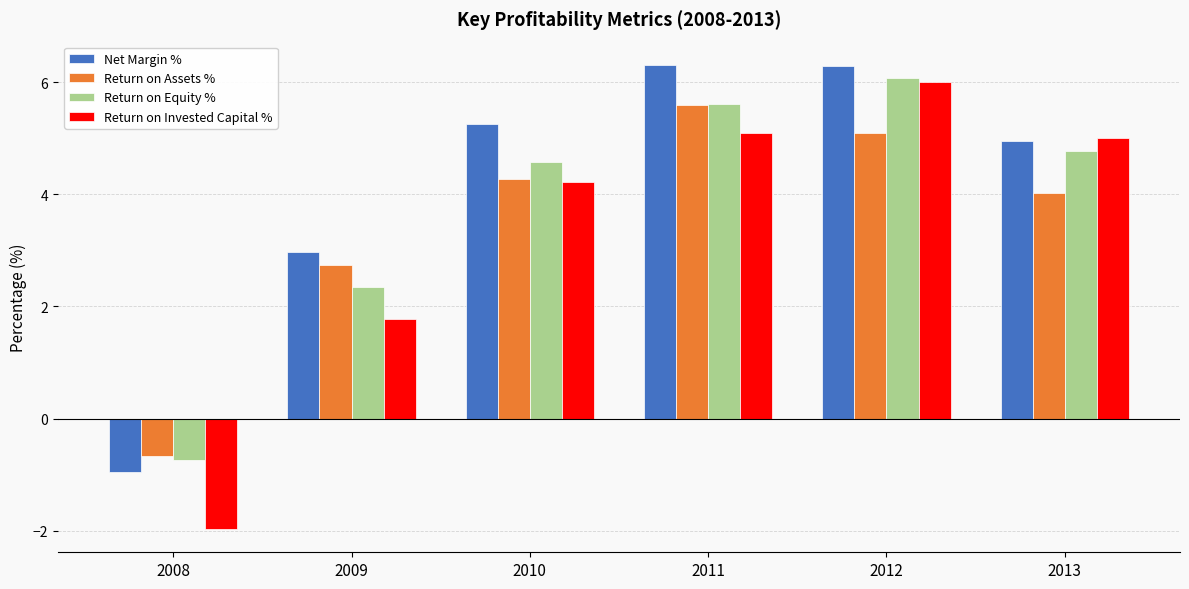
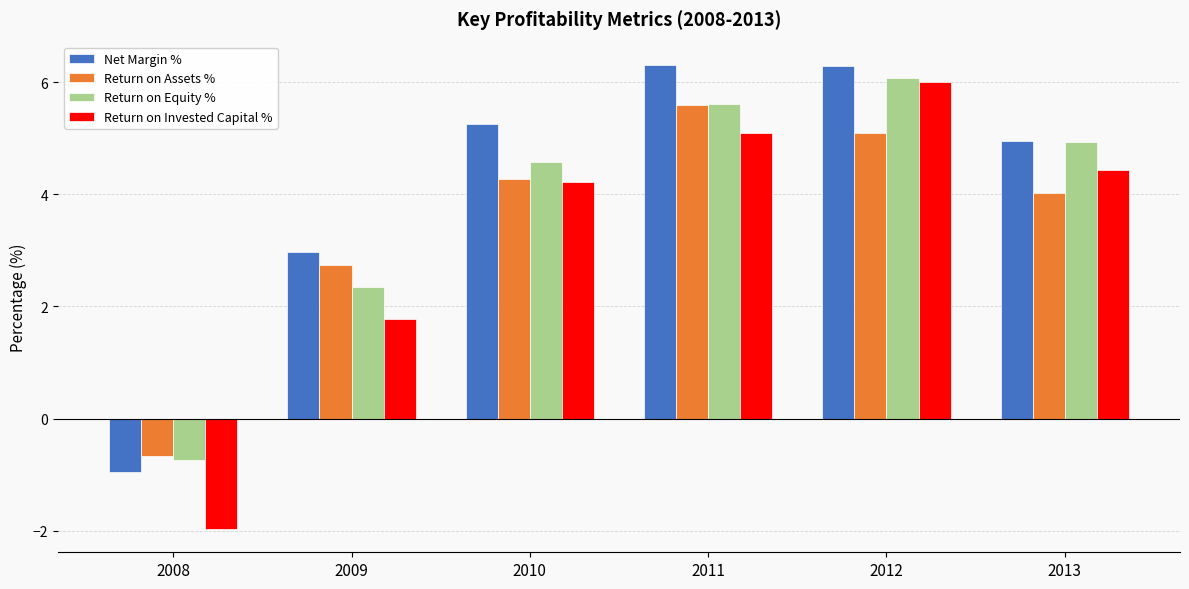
  {
    "Net Margin %": {
      "2008": -1.0,
      "2009": 3.0,
      "2010": 5.3,
      "2011": 6.3,
      "2012": 6.3,
      "2013": 5.0
    },
    "Return on Assets %": {
      "2008": -0.7,
      "2009": 2.7,
      "2010": 4.3,
      "2011": 5.6,
      "2012": 5.1,
      "2013": 4.0
    },
    "Return on Equity %": {
      "2008": -0.7,
      "2009": 2.4,
      "2010": 4.6,
      "2011": 5.6,
      "2012": 6.1,
-     "2013": 4.8
+     "2013": 4.9
    },
    "Return on Invested Capital %": {
      "2008": -2.0,
      "2009": 1.8,
      "2010": 4.2,
      "2011": 5.1,
      "2012": 6.0,
-     "2013": 5.0
+     "2013": 4.4
    }
  }
